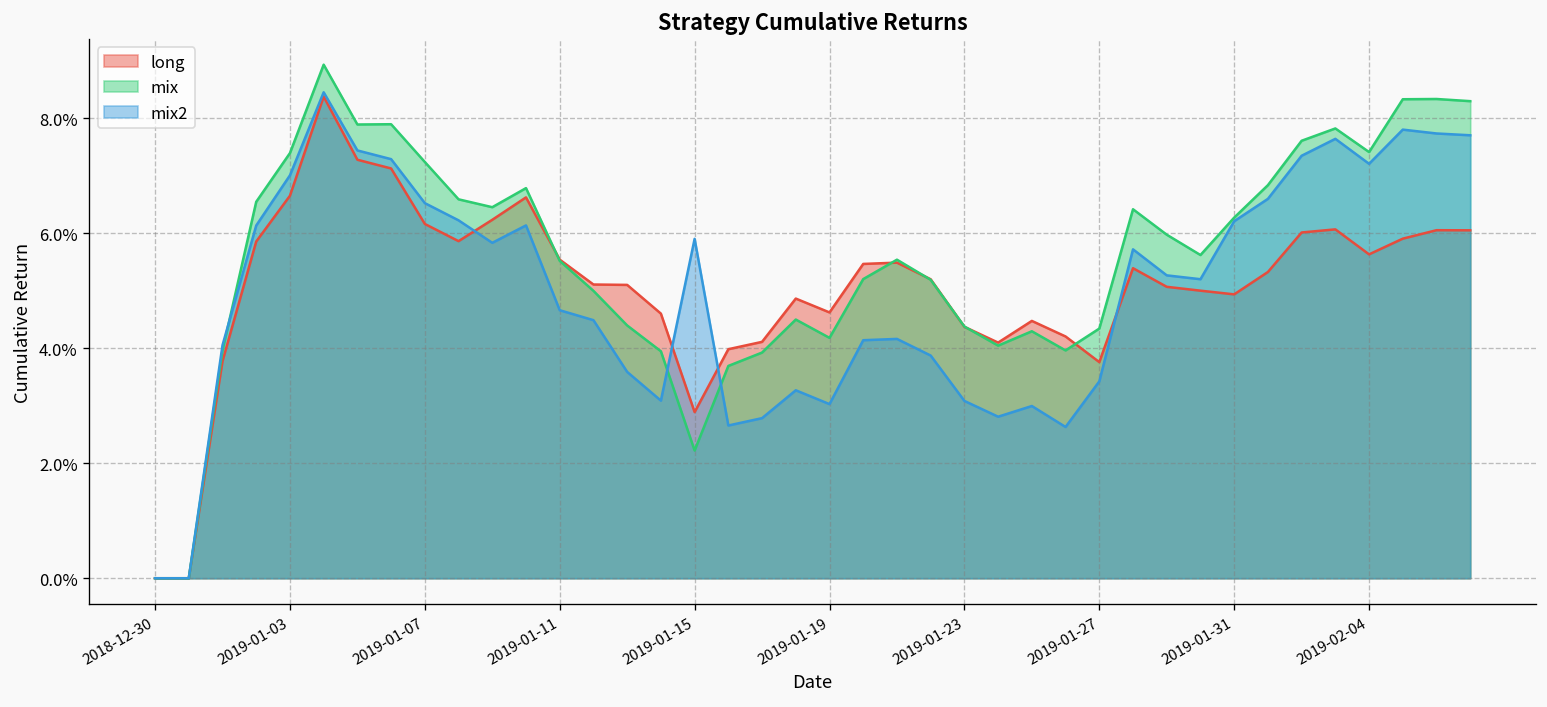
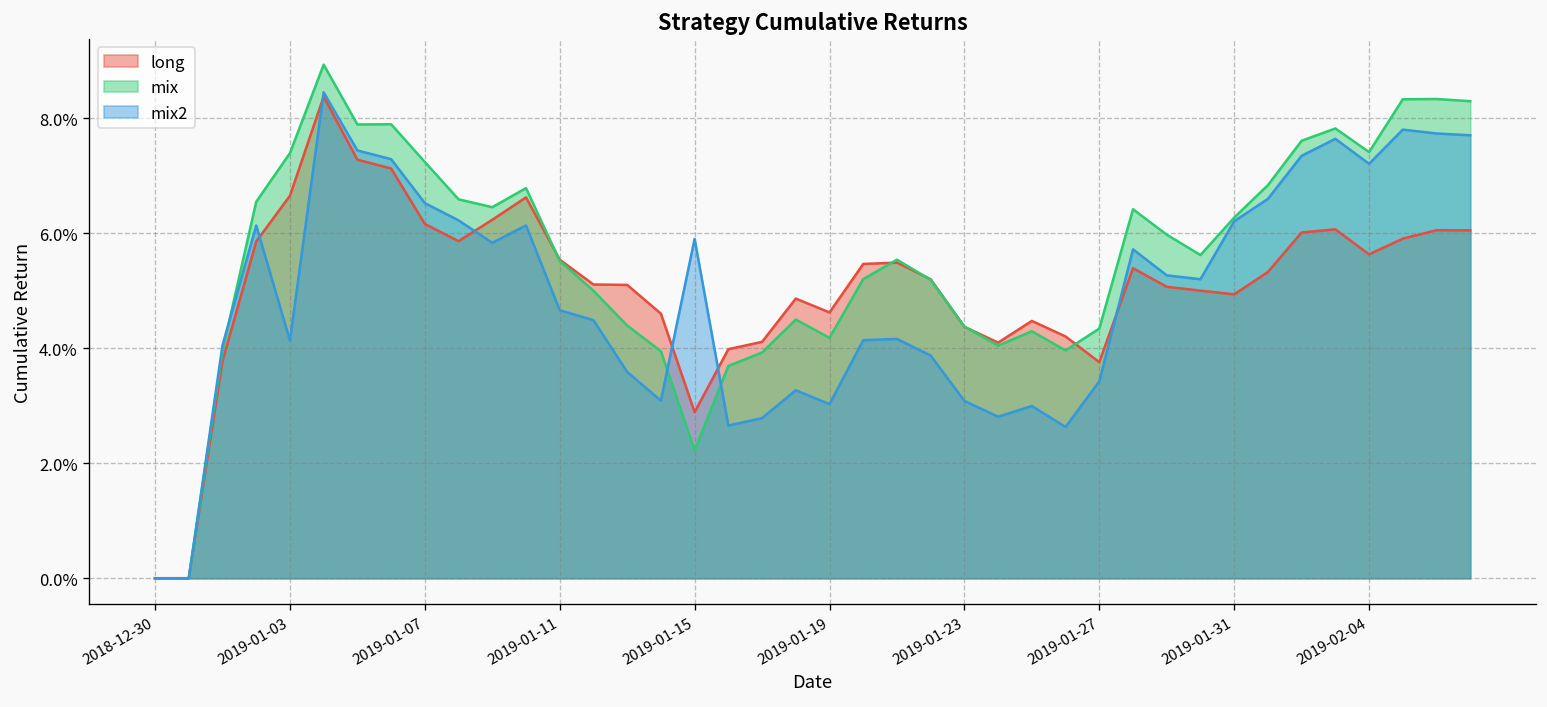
  {
    "long": {
      "2019-01-03": "6.7%",
      "2019-01-07": "6.2%",
      "2019-01-15": "2.9%",
      "2019-01-19": "4.6%",
      "2019-01-27": "3.8%",
      "2019-01-31": "4.9%",
      "2019-02-04": "5.6%"
    },
    "mix": {
      "2019-01-03": "7.4%",
      "2019-01-07": "7.2%",
      "2019-01-15": "2.2%",
      "2019-01-19": "4.2%",
      "2019-01-27": "4.3%",
      "2019-01-31": "6.3%",
      "2019-02-04": "7.4%"
    },
    "mix2": {
-     "2019-01-03": "7.0%",
+     "2019-01-03": "4.1%",
      "2019-01-07": "6.5%",
      "2019-01-11": "4.7%",
      "2019-01-15": "5.9%",
      "2019-01-19": "3.0%",
      "2019-01-23": "3.1%",
      "2019-01-27": "3.4%",
      "2019-01-31": "6.2%",
      "2019-02-04": "7.2%"
    }
  }
